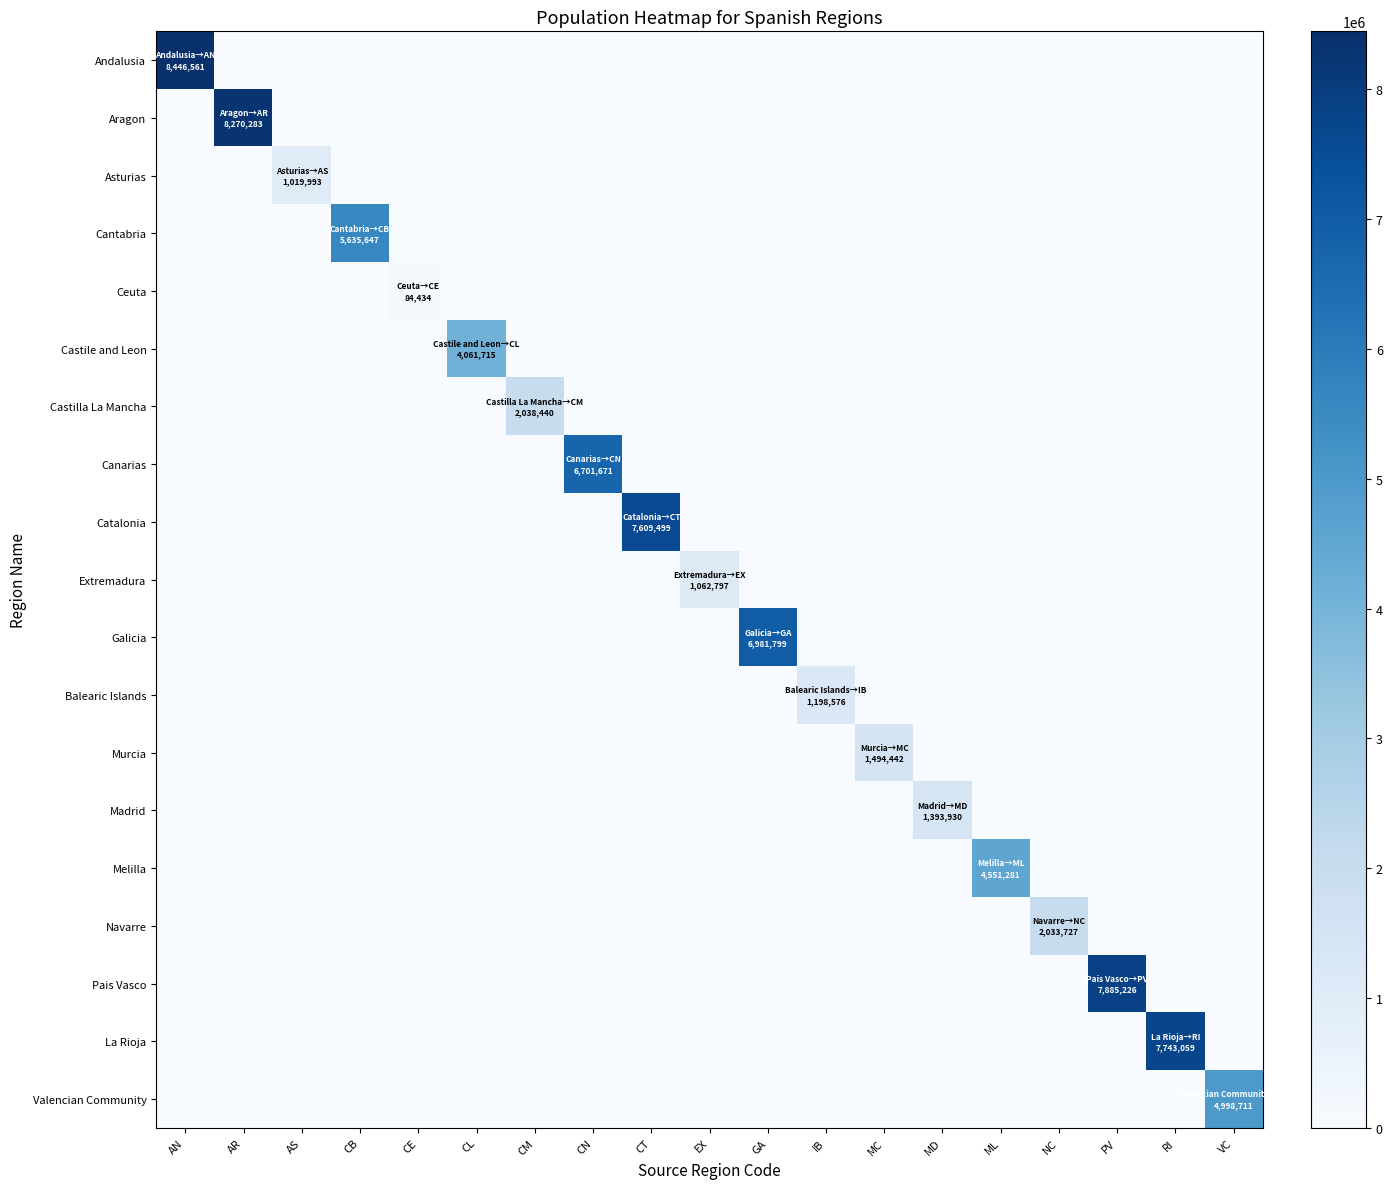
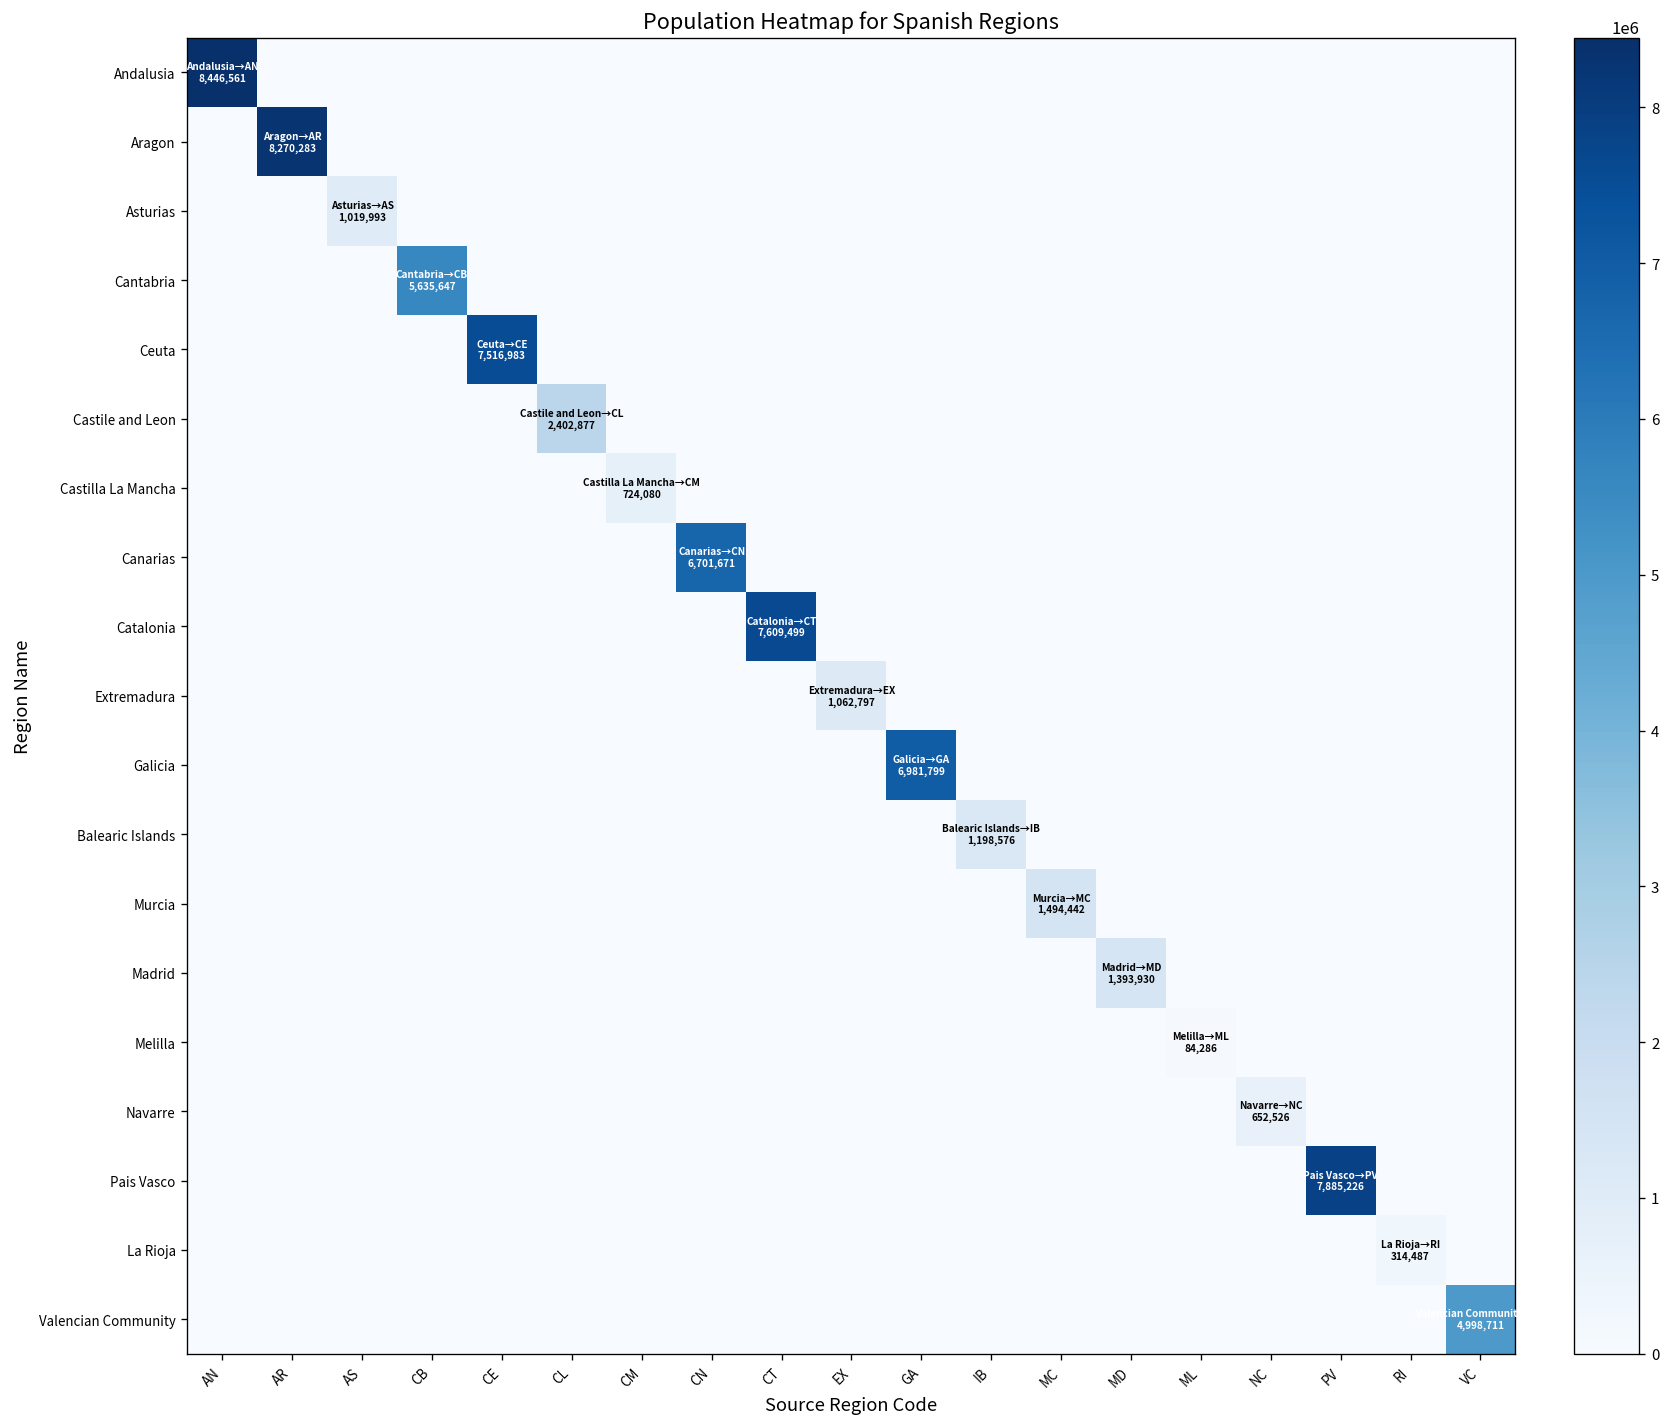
  {
    "Andalusia": {
      "AN": "8,446,561"
    },
    "Aragon": {
      "AR": "8,270,283"
    },
    "Asturias": {
      "AS": "1,019,993"
    },
    "Cantabria": {
      "CB": "5,635,647"
    },
    "Ceuta": {
-     "CE": "84,434"
+     "CE": "7,516,983"
    },
    "Castile and Leon": {
-     "CL": "4,061,715"
+     "CL": "2,402,877"
    },
    "Castilla La Mancha": {
-     "CM": "2,038,440"
+     "CM": "724,080"
    },
    "Canarias": {
      "CN": "6,701,671"
    },
    "Catalonia": {
      "CT": "7,609,499"
    },
    "Extremadura": {
      "EX": "1,062,797"
    },
    "Galicia": {
      "GA": "6,981,799"
    },
    "Balearic Islands": {
      "IB": "1,198,576"
    },
    "Murcia": {
      "MC": "1,494,442"
    },
    "Madrid": {
      "MD": "1,393,930"
    },
    "Melilla": {
-     "ML": "4,551,281"
+     "ML": "84,286"
    },
    "Navarre": {
-     "NC": "2,033,727"
+     "NC": "652,526"
    },
    "Pais Vasco": {
      "PV": "7,885,226"
    },
    "La Rioja": {
-     "RI": "7,743,059"
+     "RI": "314,487"
    },
    "Valencian Community": {
      "VC": "4,998,711"
    }
  }
